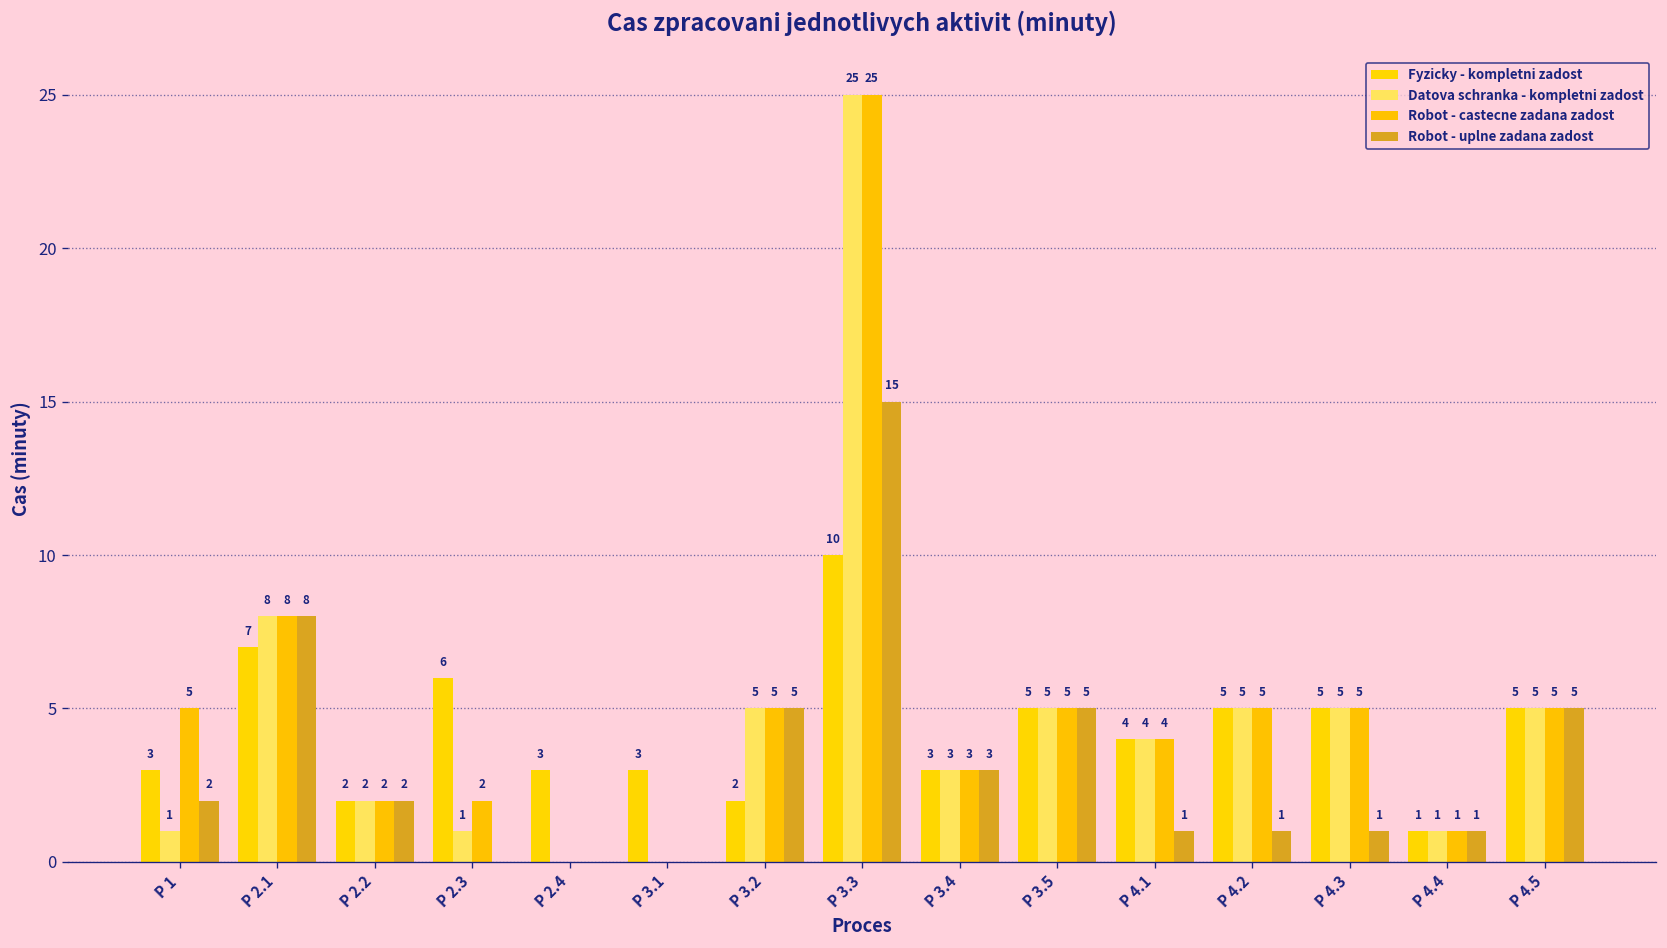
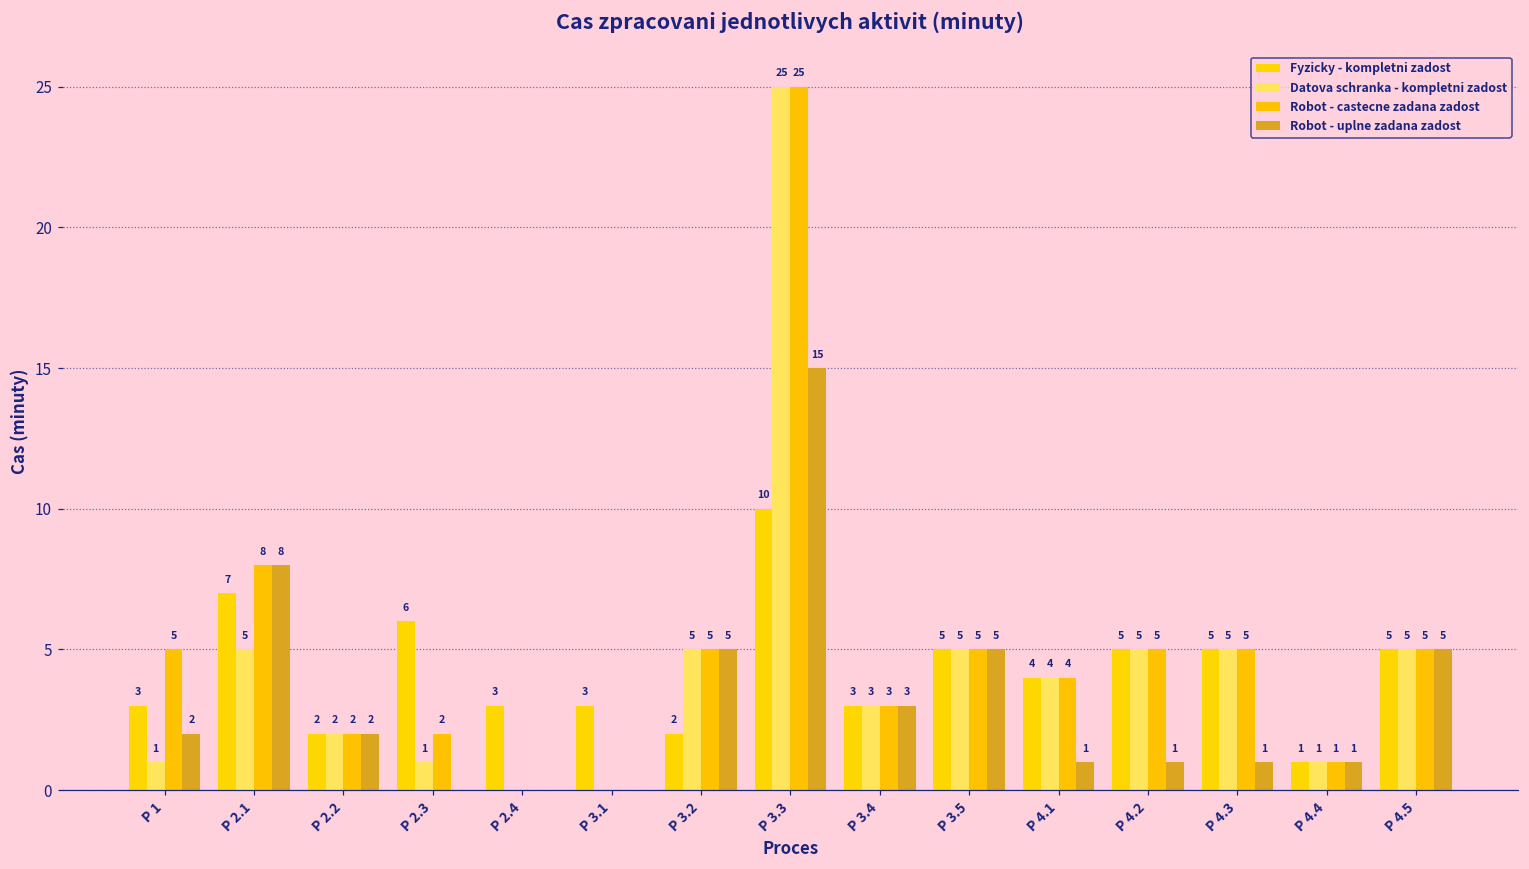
  {
    "Datova schranka - kompletni zadost": {
      "P 1": 1,
-     "P 2.1": 8,
+     "P 2.1": 5,
      "P 2.2": 2,
      "P 2.3": 1,
      "P 3.2": 5,
      "P 3.3": 25,
      "P 3.4": 3,
      "P 3.5": 5,
      "P 4.1": 4,
      "P 4.2": 5,
      "P 4.3": 5,
      "P 4.4": 1,
      "P 4.5": 5
    }
  }
